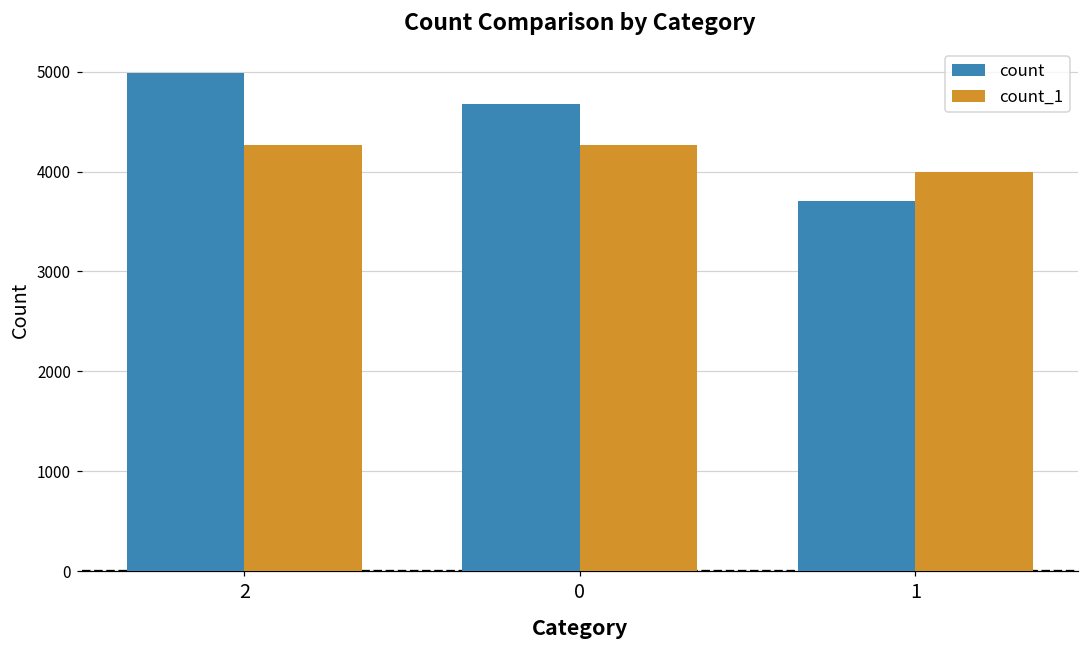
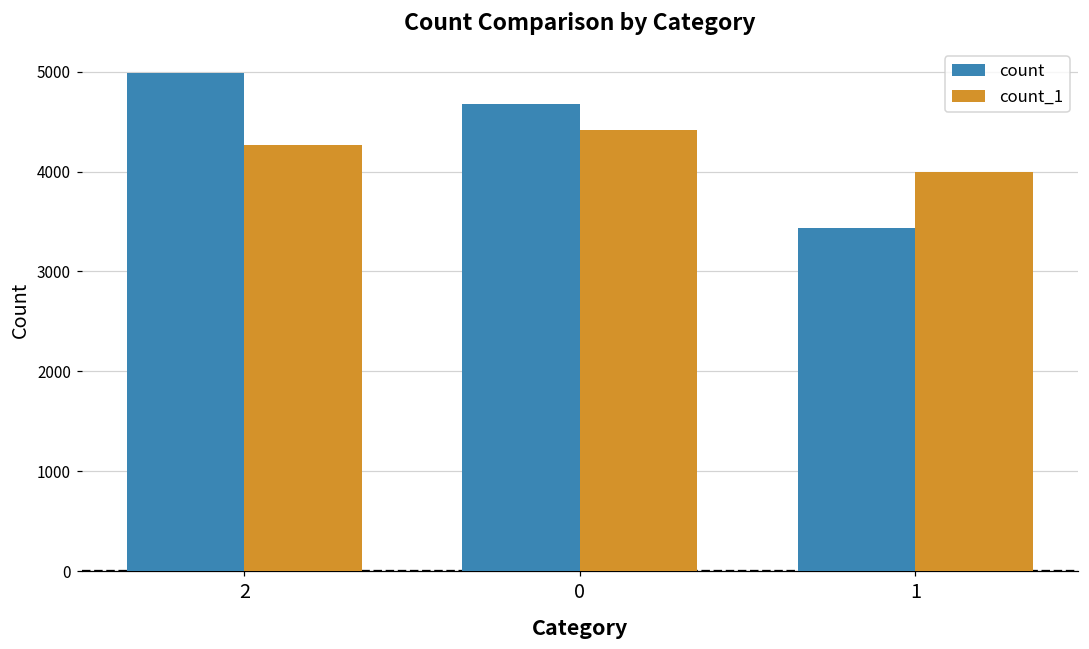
  {
    "count": {
      "2": 5000,
      "0": 4700,
-     "1": 3700
+     "1": 3400
    },
    "count_1": {
      "2": 4300,
-     "0": 4300,
+     "0": 4400,
      "1": 4000
    }
  }
